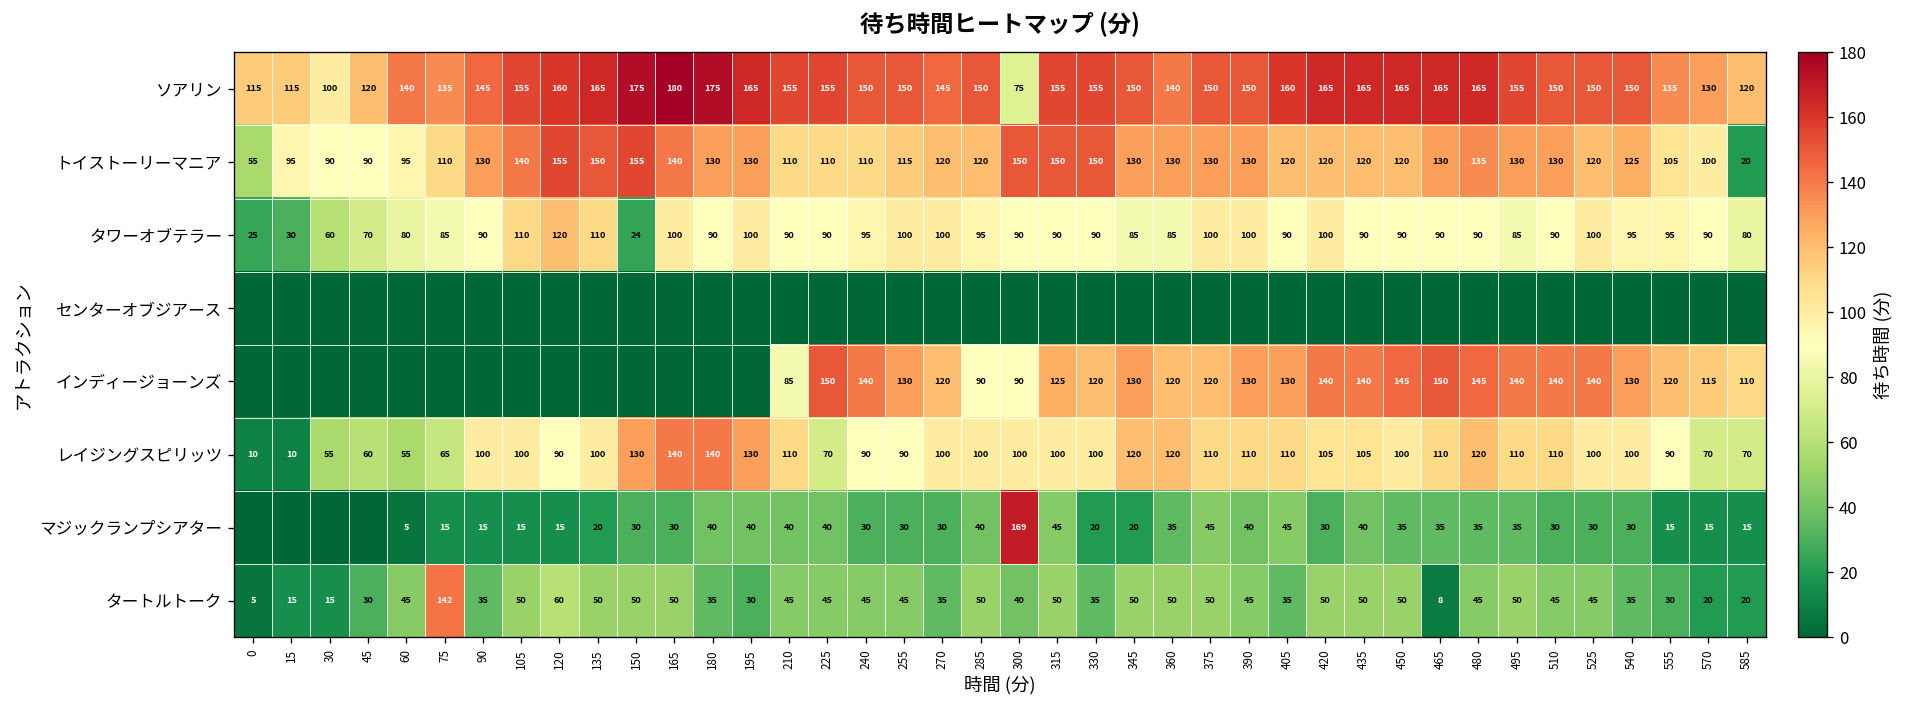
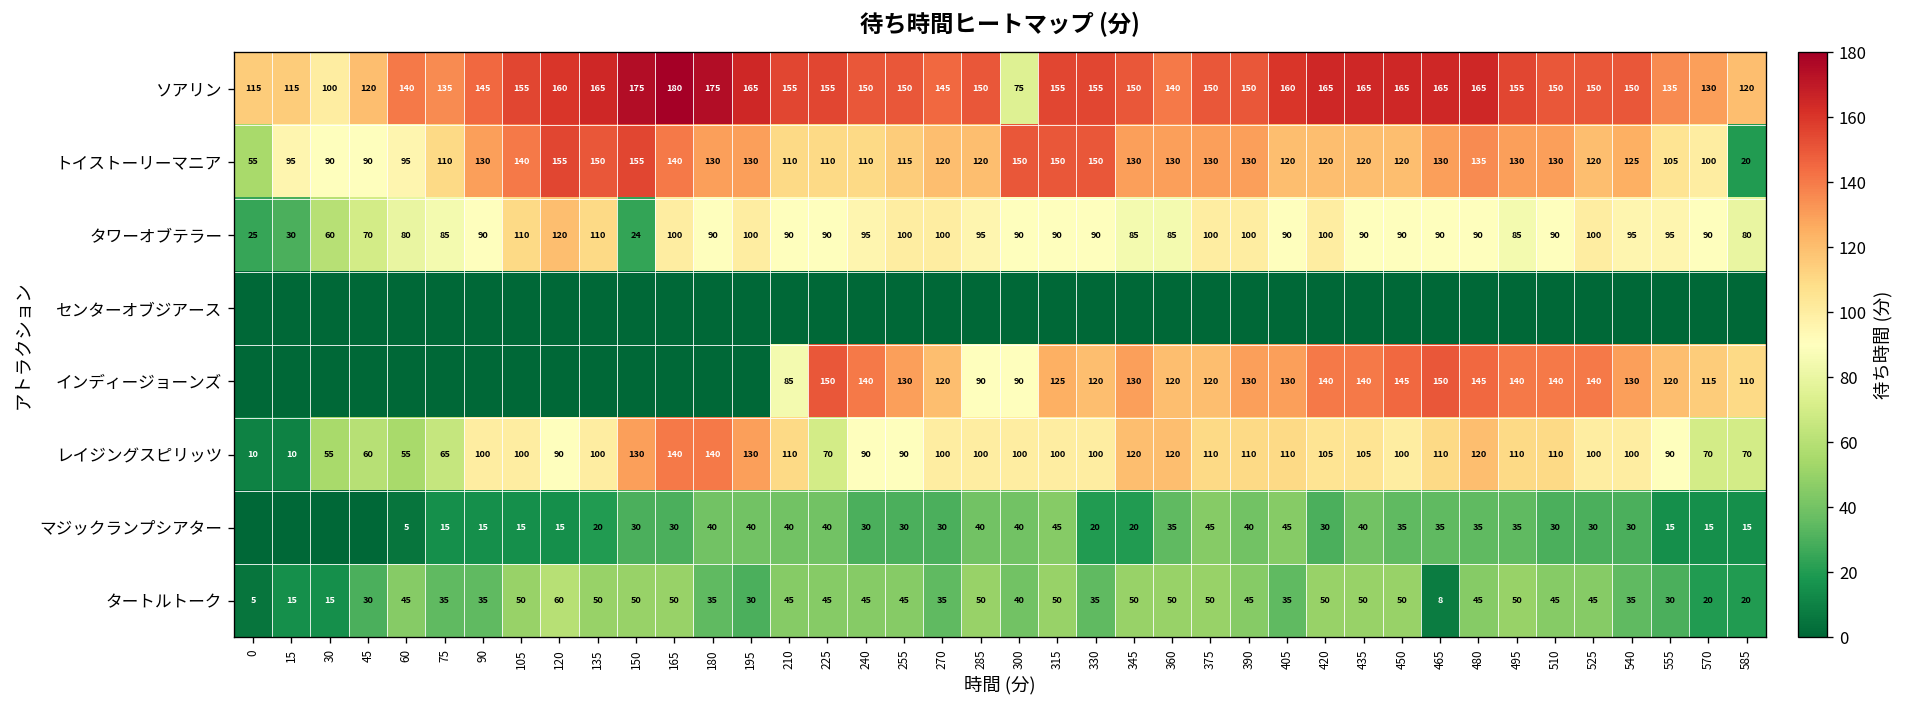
  {
    "マジックランプシアター": {
      "60": 5,
      "75": 15,
      "90": 15,
      "105": 15,
      "120": 15,
      "135": 20,
      "150": 30,
      "165": 30,
      "180": 40,
      "195": 40,
      "210": 40,
      "225": 40,
      "240": 30,
      "255": 30,
      "270": 30,
      "285": 40,
-     "300": 169,
+     "300": 40,
      "315": 45,
      "330": 20,
      "345": 20,
      "360": 35,
      "375": 45,
      "390": 40,
      "405": 45,
      "420": 30,
      "435": 40,
      "450": 35,
      "465": 35,
      "480": 35,
      "495": 35,
      "510": 30,
      "525": 30,
      "540": 30,
      "555": 15,
      "570": 15,
      "585": 15
    },
    "タートルトーク": {
      "0": 5,
      "15": 15,
      "30": 15,
      "45": 30,
      "60": 45,
-     "75": 142,
+     "75": 35,
      "90": 35,
      "105": 50,
      "120": 60,
      "135": 50,
      "150": 50,
      "165": 50,
      "180": 35,
      "195": 30,
      "210": 45,
      "225": 45,
      "240": 45,
      "255": 45,
      "270": 35,
      "285": 50,
      "300": 40,
      "315": 50,
      "330": 35,
      "345": 50,
      "360": 50,
      "375": 50,
      "390": 45,
      "405": 35,
      "420": 50,
      "435": 50,
      "450": 50,
      "465": 8,
      "480": 45,
      "495": 50,
      "510": 45,
      "525": 45,
      "540": 35,
      "555": 30,
      "570": 20,
      "585": 20
    }
  }
